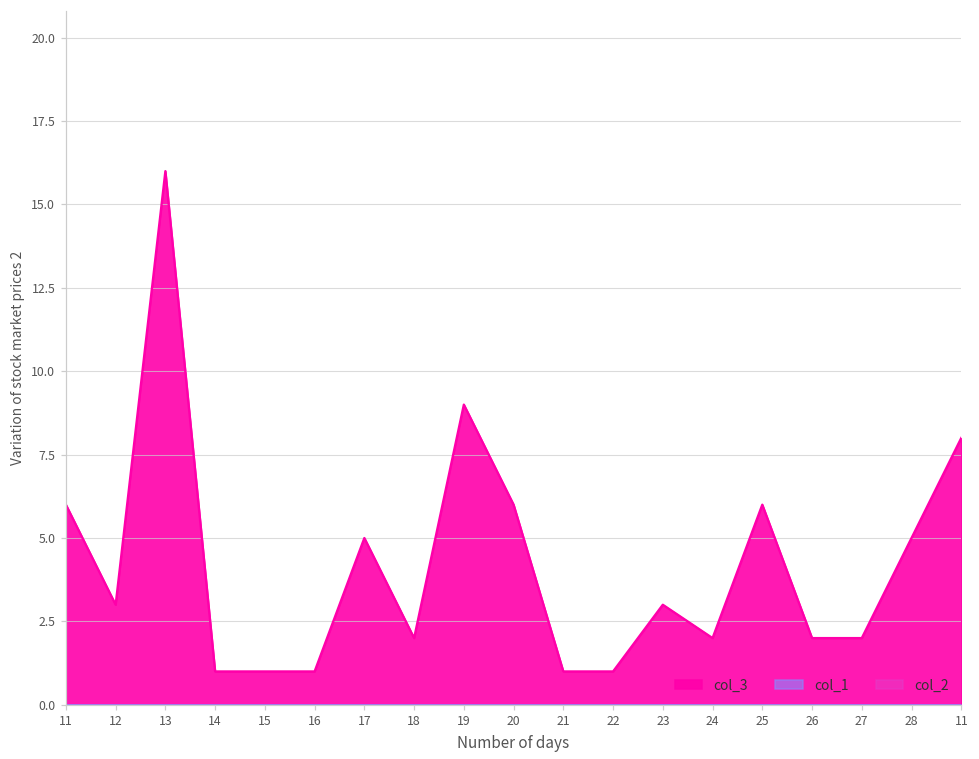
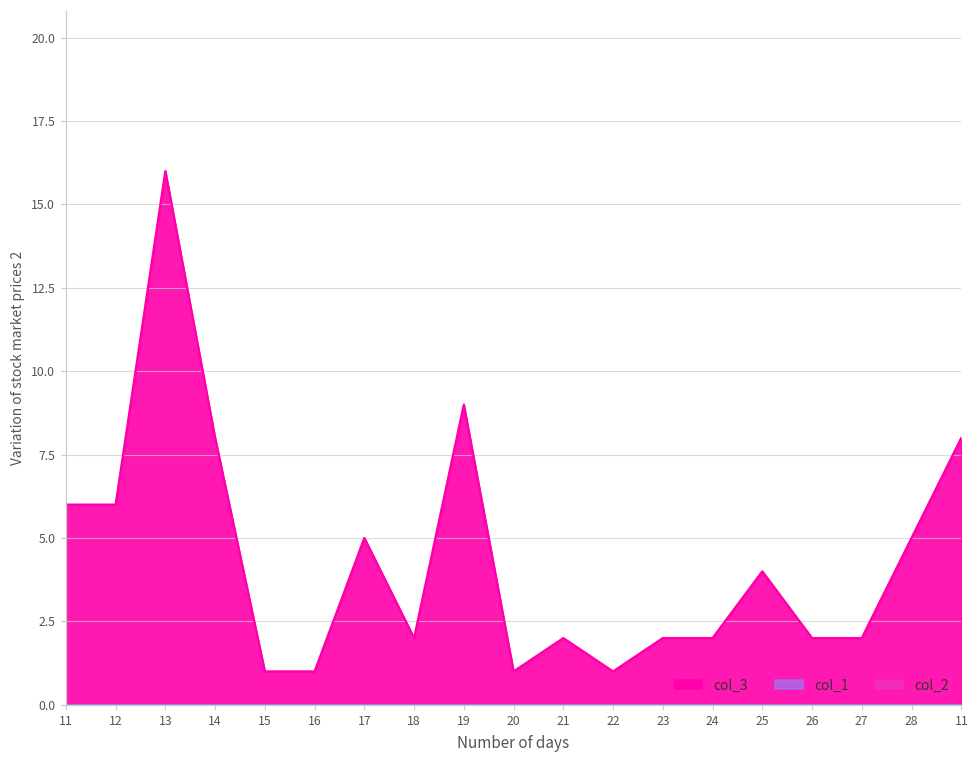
  {
    "col_3": {
-     "12": 3,
+     "12": 6,
      "13": 16,
-     "14": 1,
+     "14": 8,
      "15": 1,
      "16": 1,
      "17": 5,
      "18": 2,
      "19": 9,
-     "20": 6,
-     "21": 1,
+     "20": 1,
+     "21": 2,
      "22": 1,
-     "23": 3,
+     "23": 2,
      "24": 2,
-     "25": 6,
+     "25": 4,
      "26": 2,
      "27": 2,
      "28": 5
    },
    "col_2": {
      "12": 0,
      "13": 0,
      "14": 0,
      "15": 0,
      "16": 0,
      "17": 0,
      "18": 0,
      "19": 0,
      "20": 0,
      "21": 0,
      "22": 0,
      "23": 0,
      "24": 0,
      "25": 0,
      "26": 0,
      "27": 0,
      "28": 0
    }
  }
